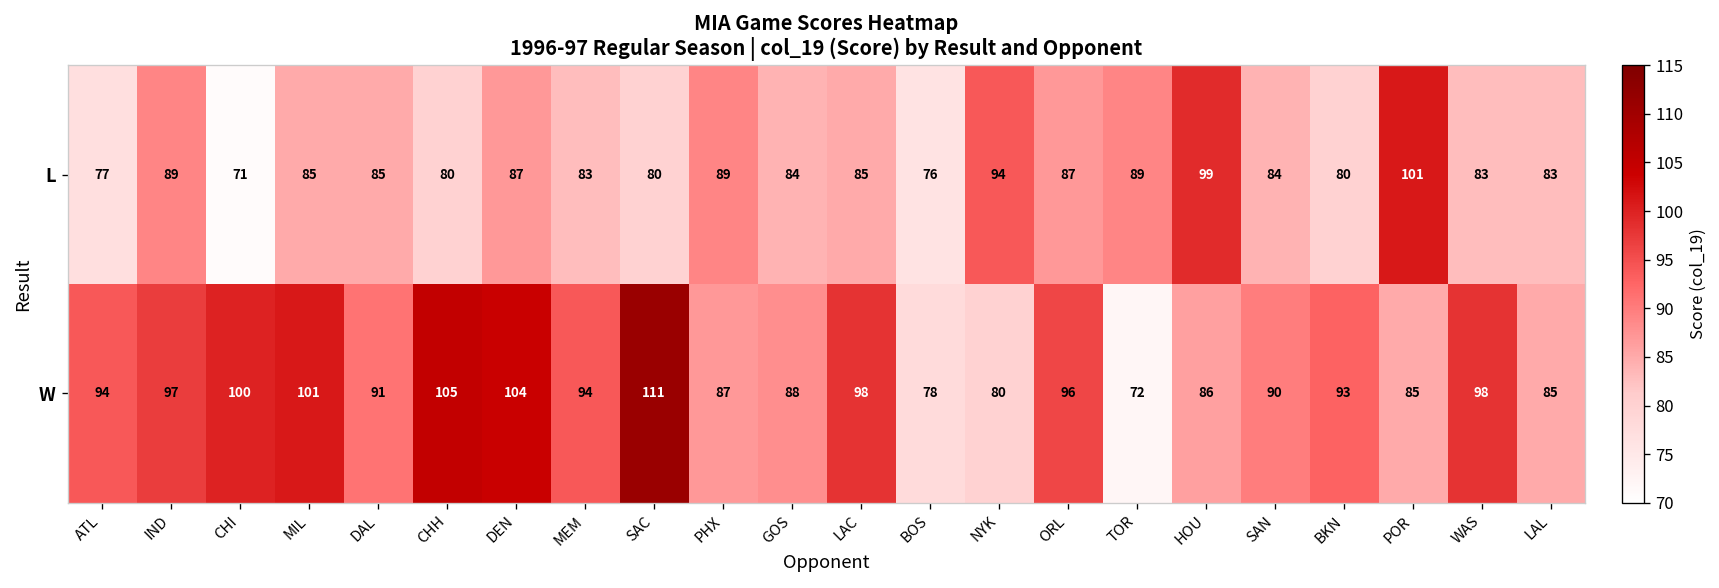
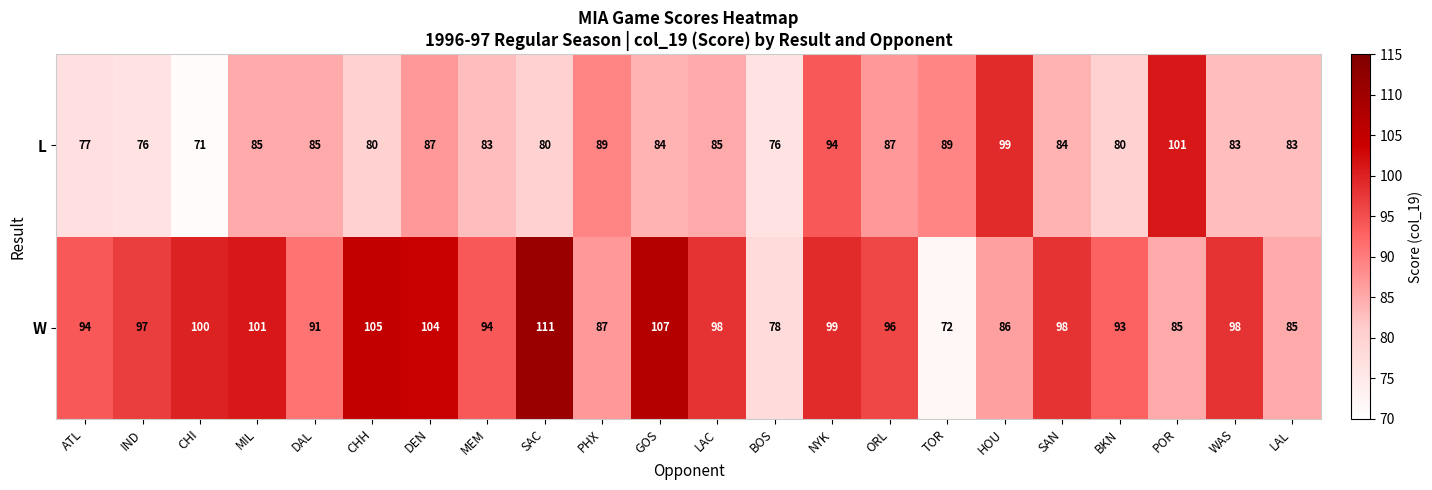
  {
    "L": {
      "ATL": 77,
-     "IND": 89,
+     "IND": 76,
      "CHI": 71,
      "MIL": 85,
      "DAL": 85,
      "CHH": 80,
      "DEN": 87,
      "MEM": 83,
      "SAC": 80,
      "PHX": 89,
      "GOS": 84,
      "LAC": 85,
      "BOS": 76,
      "NYK": 94,
      "ORL": 87,
      "TOR": 89,
      "HOU": 99,
      "SAN": 84,
      "BKN": 80,
      "POR": 101,
      "WAS": 83,
      "LAL": 83
    },
    "W": {
      "ATL": 94,
      "IND": 97,
      "CHI": 100,
      "MIL": 101,
      "DAL": 91,
      "CHH": 105,
      "DEN": 104,
      "MEM": 94,
      "SAC": 111,
      "PHX": 87,
-     "GOS": 88,
+     "GOS": 107,
      "LAC": 98,
      "BOS": 78,
-     "NYK": 80,
+     "NYK": 99,
      "ORL": 96,
      "TOR": 72,
      "HOU": 86,
-     "SAN": 90,
+     "SAN": 98,
      "BKN": 93,
      "POR": 85,
      "WAS": 98,
      "LAL": 85
    }
  }
